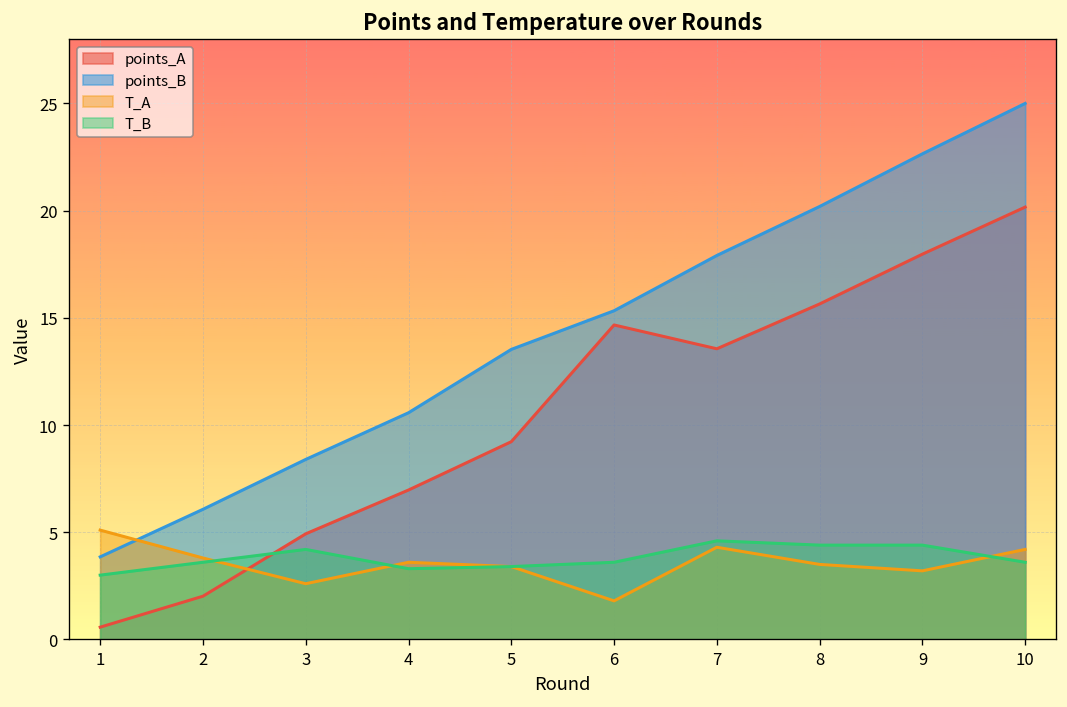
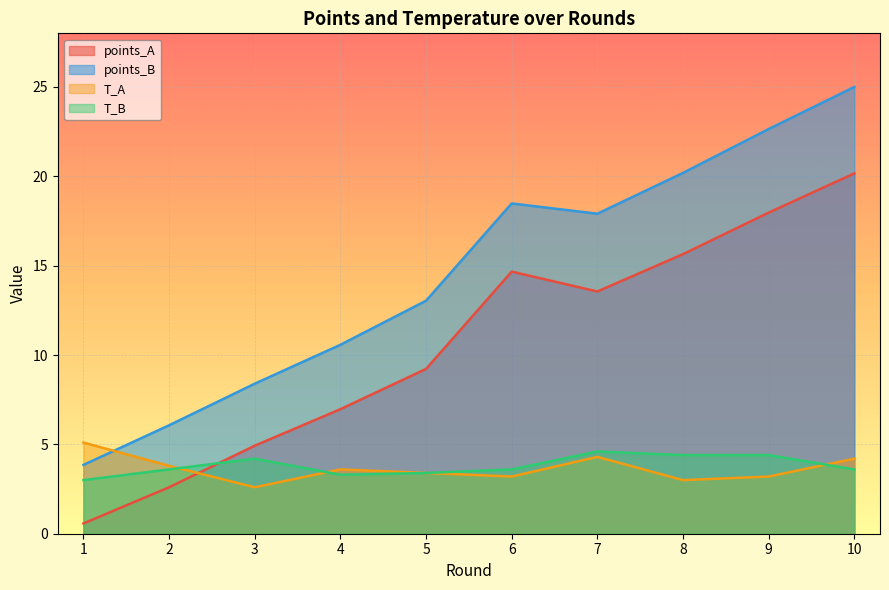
  {
    "points_A": {
      "1": 0.6,
-     "2": 2.0,
+     "2": 2.6,
      "3": 4.9,
      "4": 7.0,
      "5": 9.2,
      "6": 14.7,
      "7": 13.6,
      "8": 15.6,
      "9": 18.0,
      "10": 20.2
    },
    "points_B": {
      "1": 3.9,
      "2": 6.1,
      "3": 8.4,
      "4": 10.6,
-     "5": 13.5,
-     "6": 15.3,
+     "5": 13.0,
+     "6": 18.5,
      "7": 17.9,
      "8": 20.2,
      "9": 22.6,
      "10": 25.0
    },
    "T_A": {
      "1": 5.1,
      "2": 3.8,
      "3": 2.6,
      "4": 3.6,
-     "6": 1.8,
+     "6": 3.2,
      "7": 4.3,
-     "8": 3.5,
+     "8": 3.0,
      "9": 3.2,
      "10": 4.2
    },
    "T_B": {
      "1": 3.0,
      "2": 3.6,
      "3": 4.2,
      "4": 3.3,
      "6": 3.6,
      "7": 4.6,
      "8": 4.4,
      "9": 4.4,
      "10": 3.6
    }
  }
